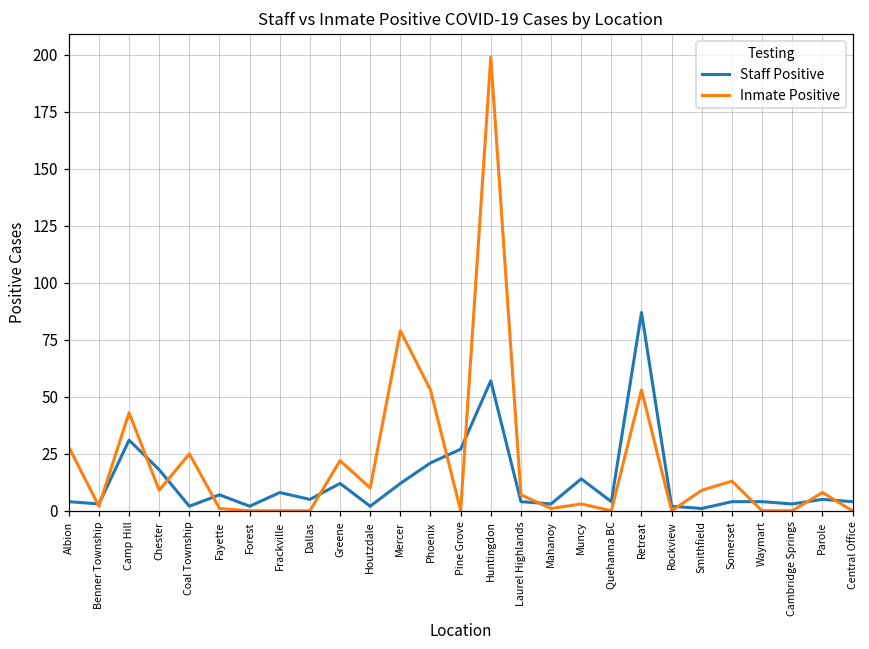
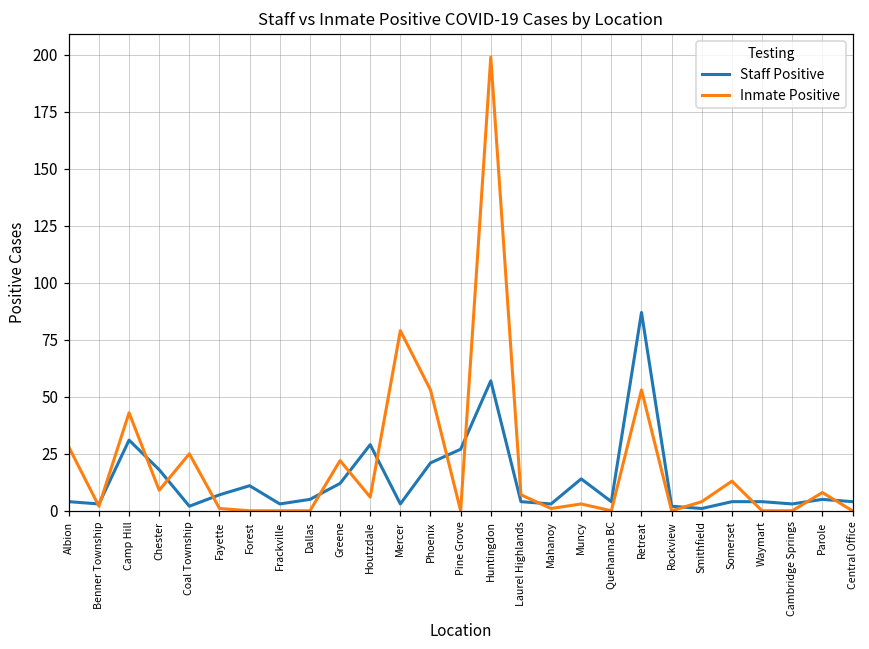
  {
    "Staff Positive": {
      "Albion": 4,
      "Camp Hill": 31,
      "Chester": 18,
      "Coal Township": 2,
      "Fayette": 7,
-     "Forest": 2,
-     "Frackville": 8,
+     "Forest": 11,
+     "Frackville": 3,
      "Dallas": 5,
      "Greene": 12,
-     "Houtzdale": 2,
-     "Mercer": 12,
+     "Houtzdale": 29,
+     "Mercer": 3,
      "Phoenix": 21,
      "Pine Grove": 27,
      "Huntingdon": 57,
      "Laurel Highlands": 4,
      "Mahanoy": 3,
      "Muncy": 14,
      "Quehanna BC": 4,
      "Retreat": 87,
      "Rockview": 2,
      "Smithfield": 1,
      "Somerset": 4,
      "Waymart": 4,
      "Cambridge Springs": 3,
      "Parole": 5,
      "Central Office": 4
    },
    "Inmate Positive": {
      "Albion": 28,
      "Camp Hill": 43,
      "Chester": 9,
      "Coal Township": 25,
      "Fayette": 1,
      "Forest": 0,
      "Frackville": 0,
      "Dallas": 0,
      "Greene": 22,
-     "Houtzdale": 10,
+     "Houtzdale": 6,
      "Mercer": 79,
      "Phoenix": 53,
      "Pine Grove": 0,
      "Huntingdon": 199,
      "Laurel Highlands": 7,
      "Mahanoy": 1,
      "Muncy": 3,
      "Quehanna BC": 0,
      "Retreat": 53,
      "Rockview": 0,
-     "Smithfield": 9,
+     "Smithfield": 4,
      "Somerset": 13,
      "Waymart": 0,
      "Cambridge Springs": 0,
      "Parole": 8,
      "Central Office": 0
    }
  }
